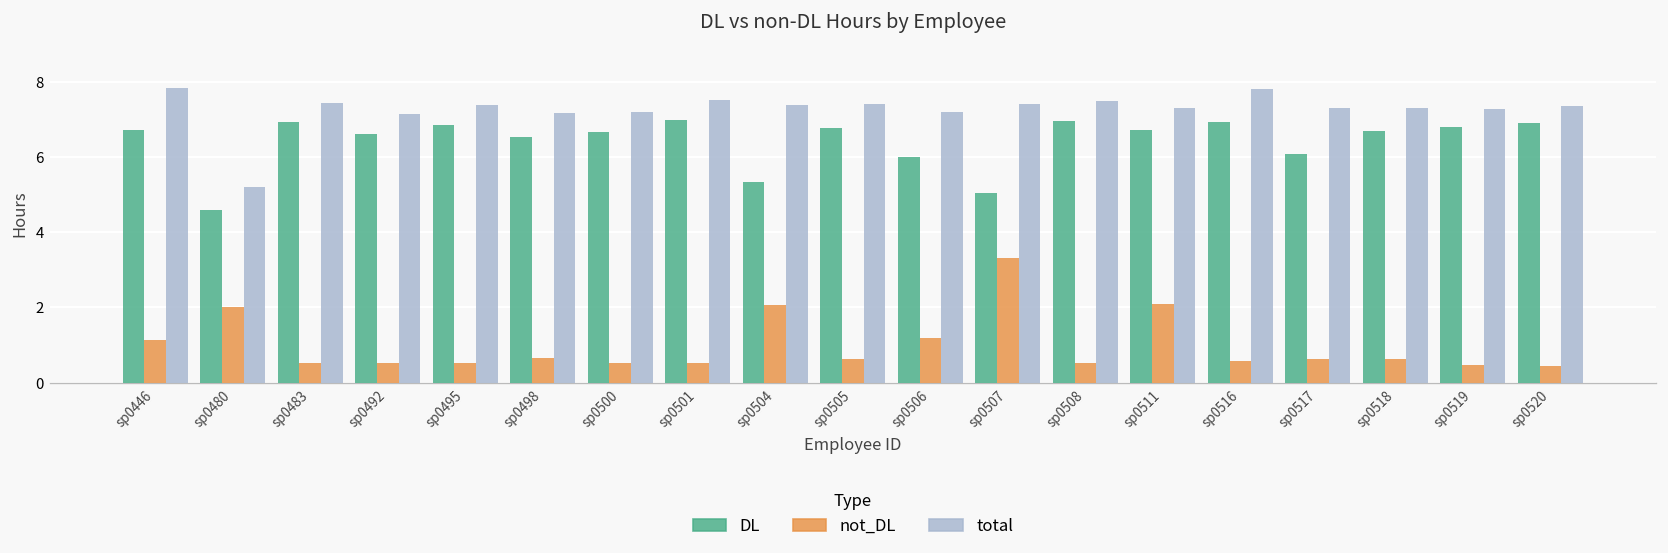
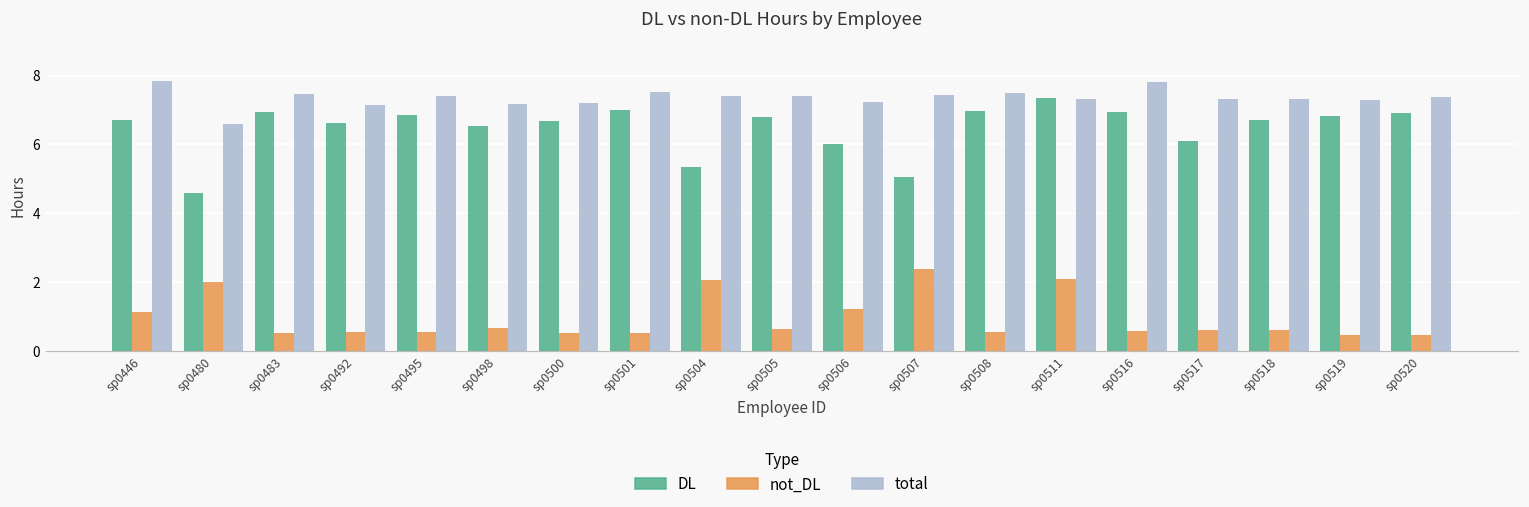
  {
    "DL": {
      "sp0446": 6.7,
      "sp0480": 4.6,
      "sp0483": 6.9,
      "sp0492": 6.6,
      "sp0495": 6.9,
      "sp0498": 6.5,
      "sp0500": 6.7,
      "sp0501": 7.0,
      "sp0504": 5.3,
      "sp0505": 6.8,
      "sp0506": 6.0,
      "sp0507": 5.1,
      "sp0508": 7.0,
-     "sp0511": 6.7,
+     "sp0511": 7.3,
      "sp0516": 6.9,
      "sp0517": 6.1,
      "sp0518": 6.7,
      "sp0519": 6.8,
      "sp0520": 6.9
    },
    "not_DL": {
      "sp0446": 1.1,
      "sp0480": 2.0,
      "sp0483": 0.5,
      "sp0492": 0.5,
      "sp0495": 0.5,
      "sp0498": 0.7,
      "sp0500": 0.5,
      "sp0501": 0.5,
      "sp0504": 2.1,
      "sp0505": 0.6,
      "sp0506": 1.2,
-     "sp0507": 3.3,
+     "sp0507": 2.4,
      "sp0508": 0.5,
      "sp0511": 2.1,
      "sp0516": 0.6,
      "sp0517": 0.6,
      "sp0518": 0.6,
      "sp0519": 0.5,
      "sp0520": 0.5
    },
    "total": {
      "sp0446": 7.9,
-     "sp0480": 5.2,
+     "sp0480": 6.6,
      "sp0483": 7.5,
      "sp0492": 7.1,
      "sp0495": 7.4,
      "sp0498": 7.2,
      "sp0500": 7.2,
      "sp0501": 7.5,
      "sp0504": 7.4,
      "sp0505": 7.4,
      "sp0506": 7.2,
      "sp0507": 7.4,
      "sp0508": 7.5,
      "sp0511": 7.3,
      "sp0516": 7.8,
      "sp0517": 7.3,
      "sp0518": 7.3,
      "sp0519": 7.3,
      "sp0520": 7.4
    }
  }
